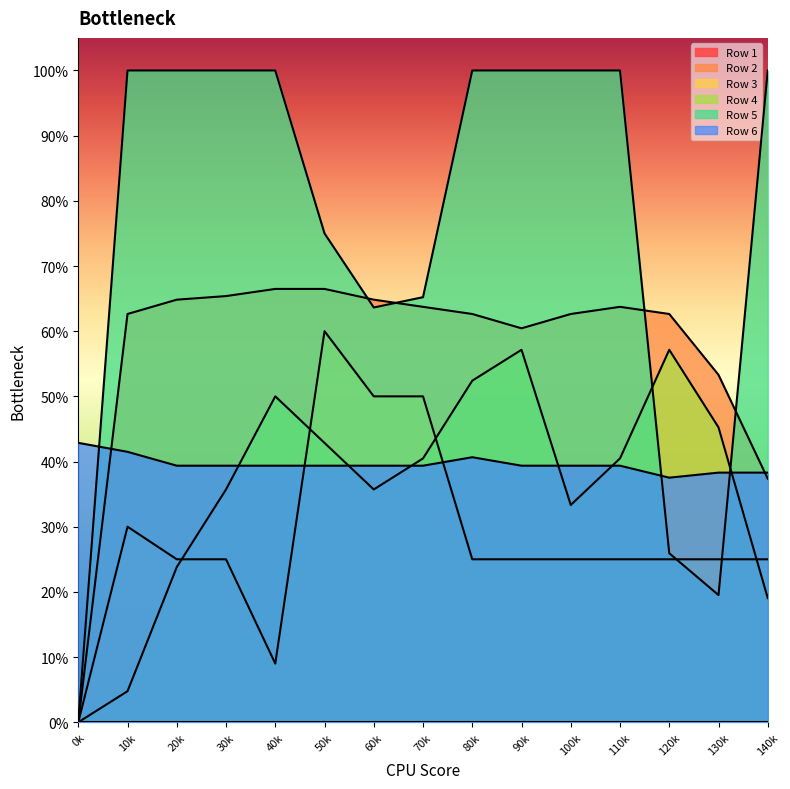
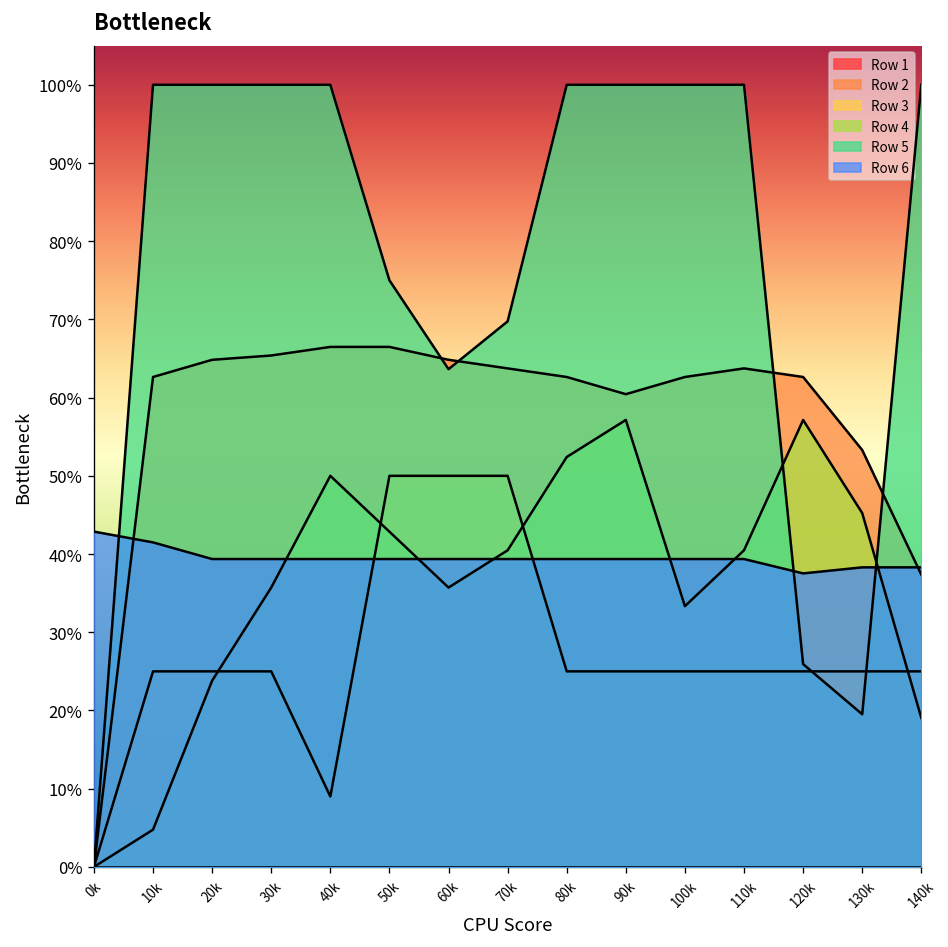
  {
    "Row 1": {
      "10k": "0%",
      "20k": "0%",
      "30k": "0%",
      "40k": "0%",
      "50k": "0%",
      "60k": "0%",
      "70k": "0%",
      "80k": "0%",
      "90k": "0%",
      "100k": "0%",
      "110k": "0%",
      "120k": "0%",
      "130k": "0%",
      "140k": "0%"
    },
    "Row 2": {
      "10k": "63%",
      "20k": "65%",
      "30k": "65%",
      "40k": "66%",
      "50k": "66%",
      "60k": "65%",
      "70k": "64%",
      "80k": "63%",
      "90k": "60%",
      "100k": "63%",
      "110k": "64%",
      "120k": "63%",
      "130k": "53%",
      "140k": "37%"
    },
    "Row 3": {
-     "10k": "30%",
+     "10k": "25%",
      "20k": "25%",
      "30k": "25%",
      "40k": "9%",
-     "50k": "60%",
+     "50k": "50%",
      "60k": "50%",
      "70k": "50%",
      "80k": "25%",
      "90k": "25%",
      "100k": "25%",
      "110k": "25%",
      "120k": "25%",
      "130k": "25%",
      "140k": "25%"
    },
    "Row 4": {
      "10k": "5%",
      "20k": "24%",
      "30k": "36%",
      "40k": "50%",
      "50k": "43%",
      "60k": "36%",
      "70k": "40%",
      "80k": "52%",
      "90k": "57%",
      "100k": "33%",
      "110k": "40%",
      "120k": "57%",
      "130k": "45%",
      "140k": "19%"
    },
    "Row 5": {
      "10k": "100%",
      "20k": "100%",
      "30k": "100%",
      "40k": "100%",
      "50k": "75%",
      "60k": "64%",
-     "70k": "65%",
+     "70k": "70%",
      "80k": "100%",
      "90k": "100%",
      "100k": "100%",
      "110k": "100%",
      "120k": "26%",
      "130k": "20%",
      "140k": "100%"
    },
    "Row 6": {
      "0k": "43%",
      "10k": "41%",
      "20k": "39%",
      "30k": "39%",
      "40k": "39%",
      "50k": "39%",
      "60k": "39%",
      "70k": "39%",
-     "80k": "41%",
+     "80k": "39%",
      "90k": "39%",
      "100k": "39%",
      "110k": "39%",
      "120k": "38%",
      "130k": "38%",
      "140k": "38%"
    }
  }
